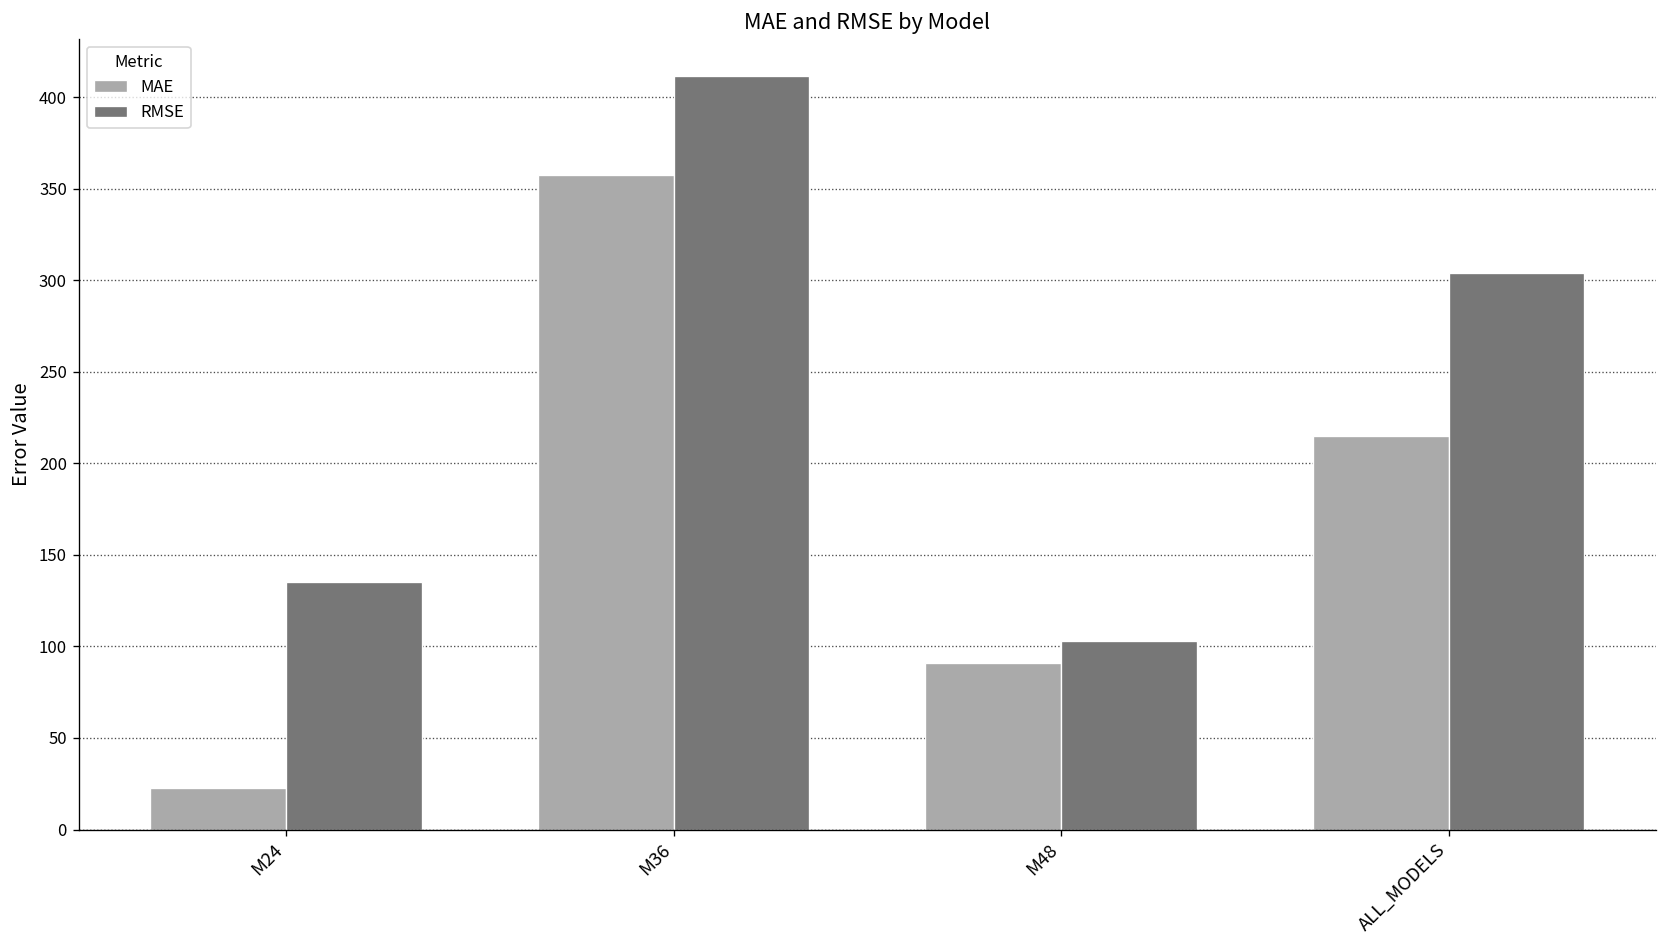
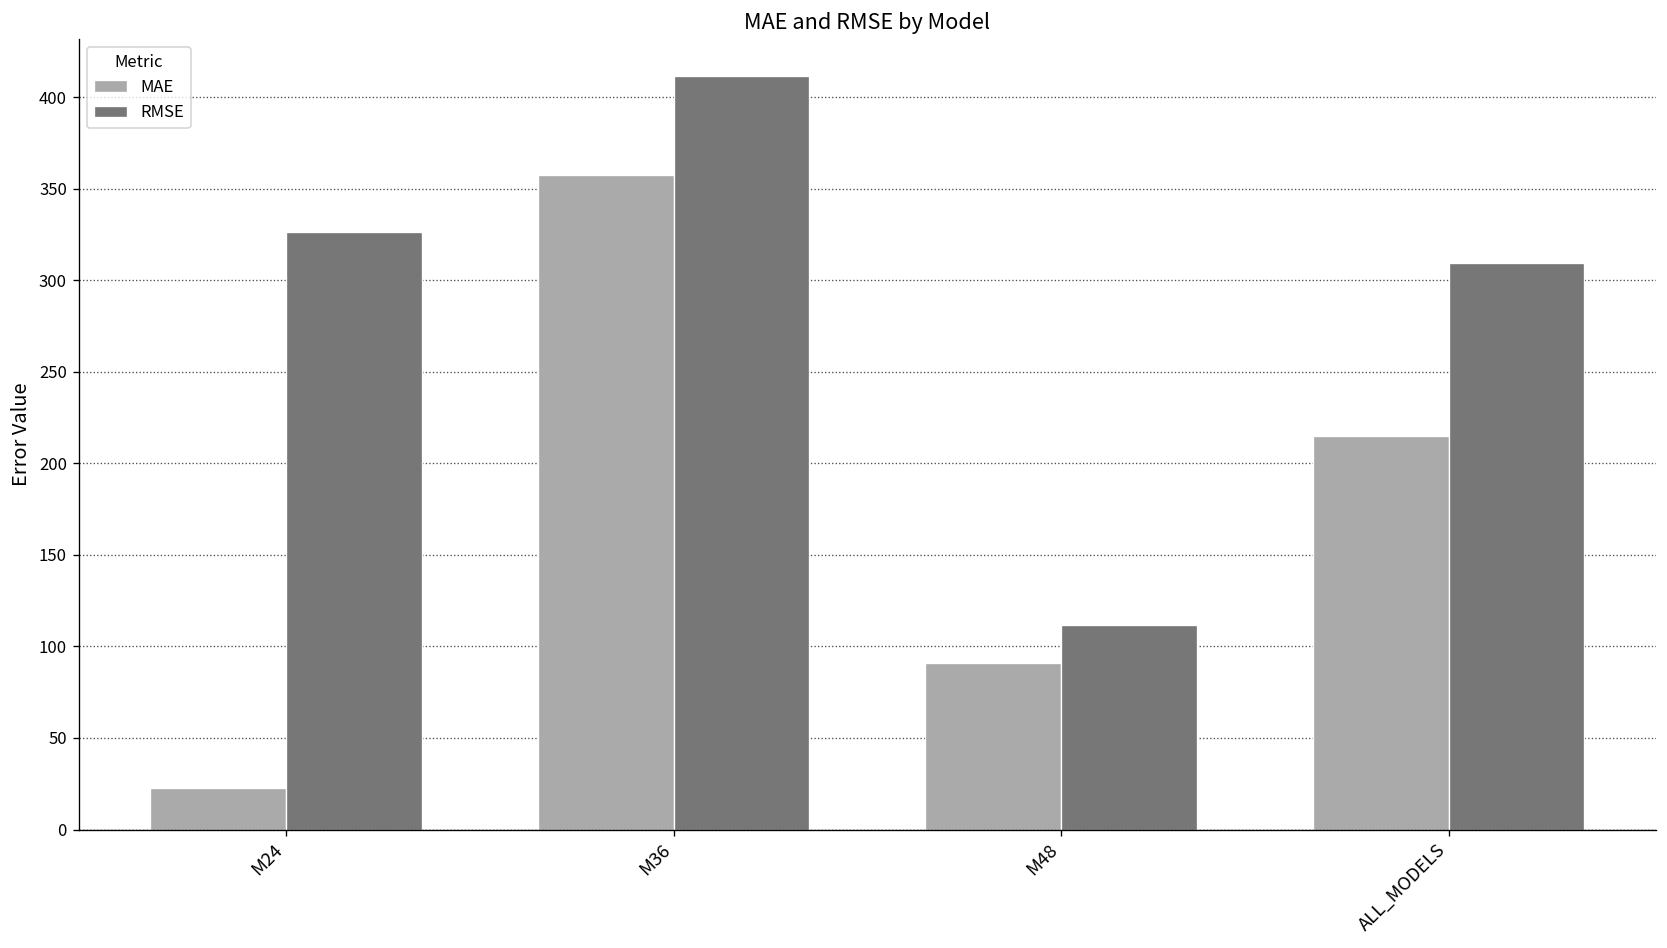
  {
    "MAE": {
      "M24": 23,
      "M36": 358,
      "M48": 91,
      "ALL_MODELS": 215
    },
    "RMSE": {
-     "M24": 135,
+     "M24": 326,
      "M36": 411,
-     "M48": 103,
-     "ALL_MODELS": 304
+     "M48": 112,
+     "ALL_MODELS": 309
    }
  }
